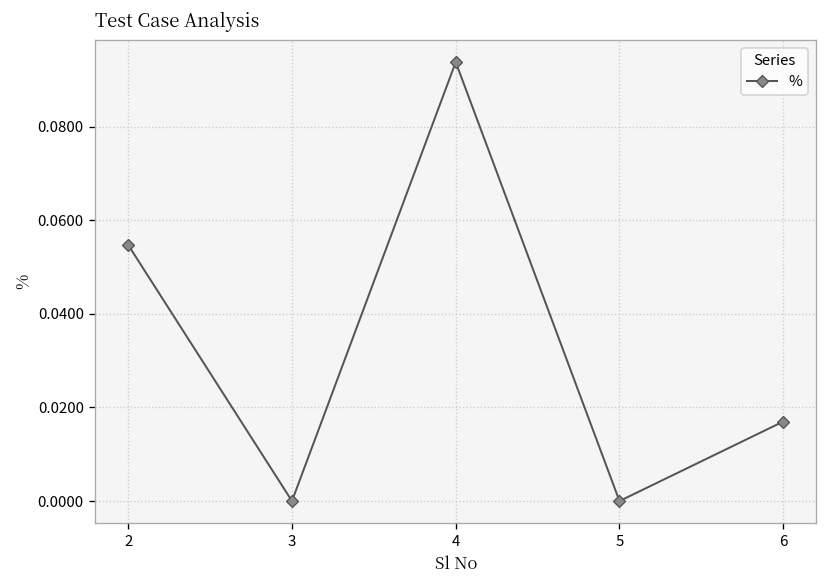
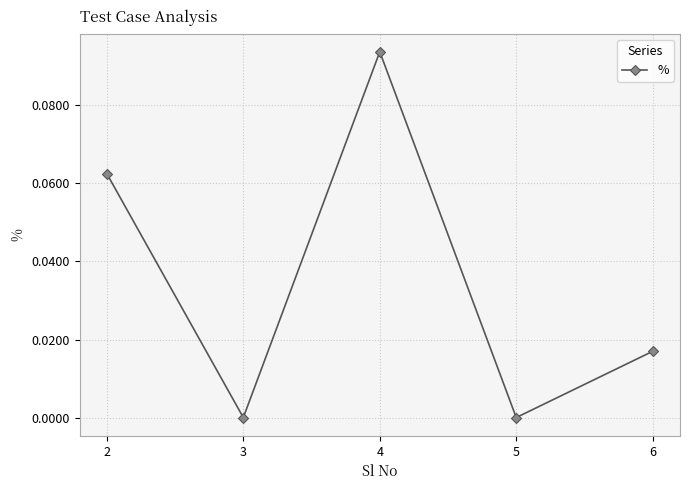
  {
-   "2": 0.055,
+   "2": 0.063,
    "3": 0.000,
    "4": 0.094,
    "5": 0.000,
    "6": 0.017
  }
